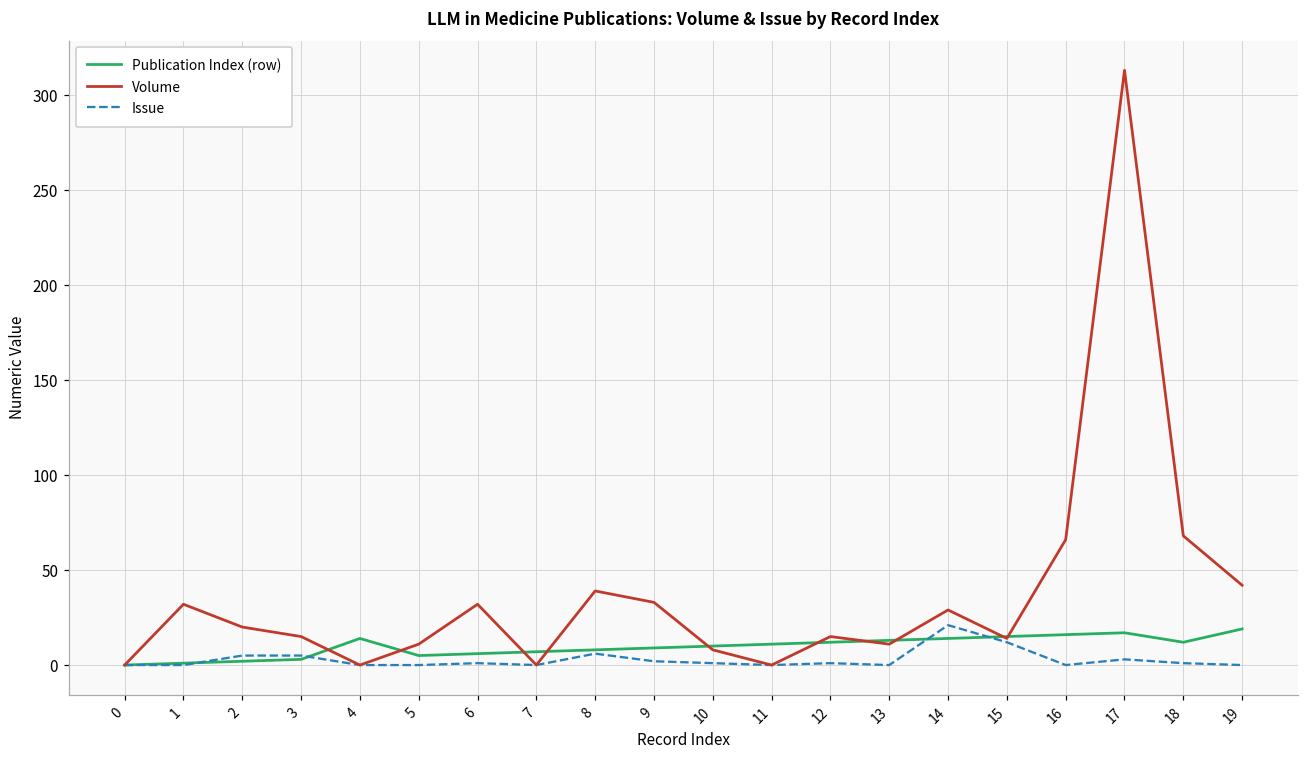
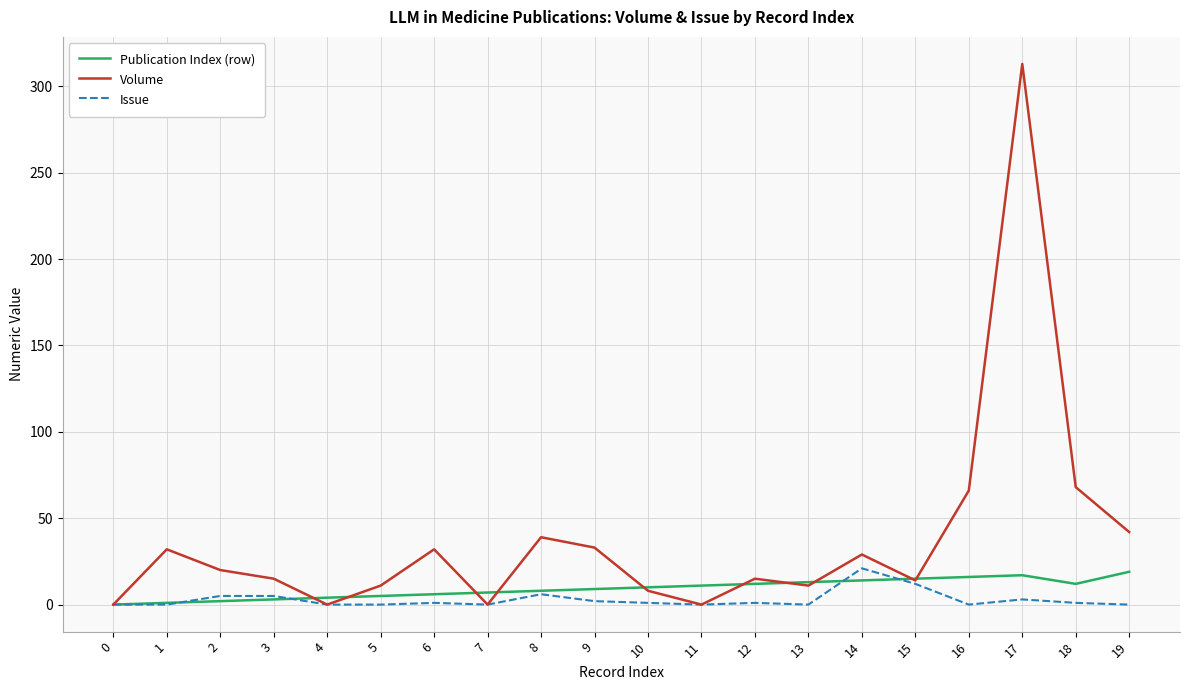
  {
    "Publication Index (row)": {
      "2": 2,
      "3": 3,
-     "4": 14,
+     "4": 4,
      "5": 5,
      "6": 6,
      "7": 7,
      "8": 8,
      "9": 9,
      "10": 10,
      "11": 11,
      "12": 12,
      "13": 13,
      "14": 14,
      "16": 16,
      "17": 17,
      "18": 12,
      "19": 19
    },
    "Volume": {
      "1": 32,
      "2": 20,
      "3": 15,
      "5": 11,
      "6": 32,
      "8": 39,
      "9": 33,
      "10": 8,
      "12": 15,
      "13": 11,
      "14": 29,
      "16": 66,
      "17": 313,
      "18": 68,
      "19": 42
    },
    "Issue": {
      "2": 5,
      "3": 5,
      "5": 0,
      "6": 1,
      "8": 6,
      "9": 2,
      "10": 1,
      "12": 1,
      "13": 0,
      "14": 21,
      "15": 12,
      "16": 0,
      "17": 3,
      "18": 1,
      "19": 0
    }
  }
